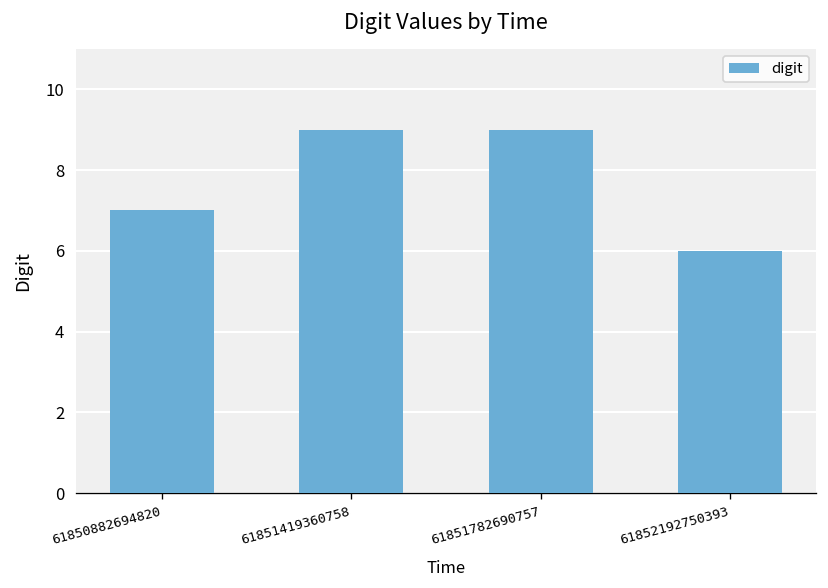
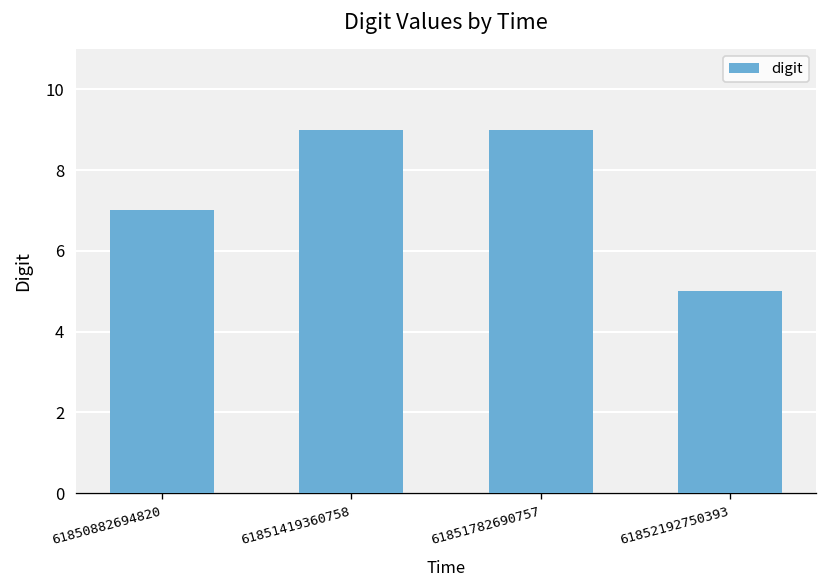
  {
    "61850882694820": 7,
    "61851419360758": 9,
    "61851782690757": 9,
-   "61852192750393": 6
+   "61852192750393": 5
  }
